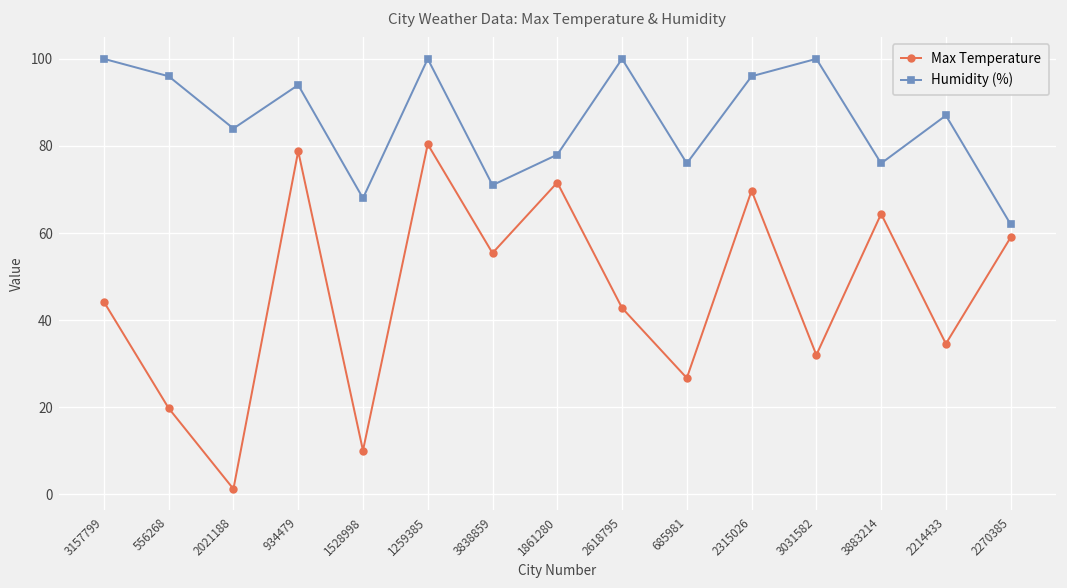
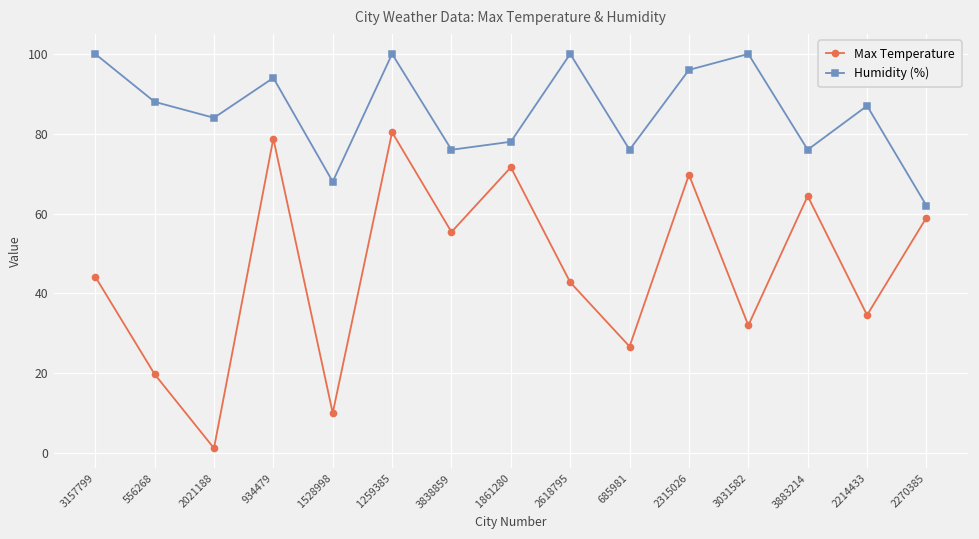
  {
    "Max Temperature": {
      "3157799": 44,
      "556268": 20,
      "2021188": 1,
      "934479": 79,
      "1528998": 10,
      "1259385": 80,
      "3838859": 55,
      "1861280": 72,
      "2618795": 43,
      "685981": 27,
      "2315026": 70,
      "3031582": 32,
      "3883214": 64,
      "2214433": 35,
      "2270385": 59
    },
    "Humidity (%)": {
      "3157799": 100,
-     "556268": 96,
+     "556268": 88,
      "2021188": 84,
      "934479": 94,
      "1528998": 68,
      "1259385": 100,
-     "3838859": 71,
+     "3838859": 76,
      "1861280": 78,
      "2618795": 100,
      "685981": 76,
      "2315026": 96,
      "3031582": 100,
      "3883214": 76,
      "2214433": 87,
      "2270385": 62
    }
  }
